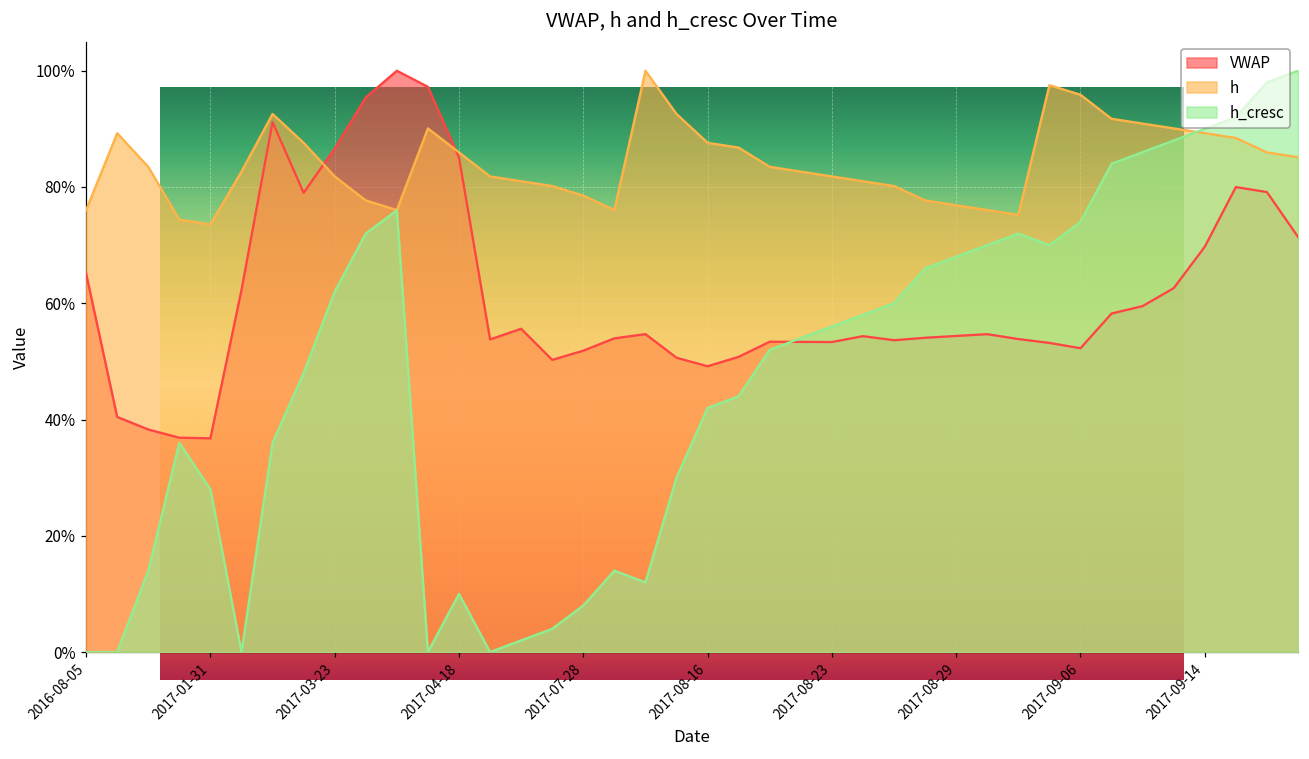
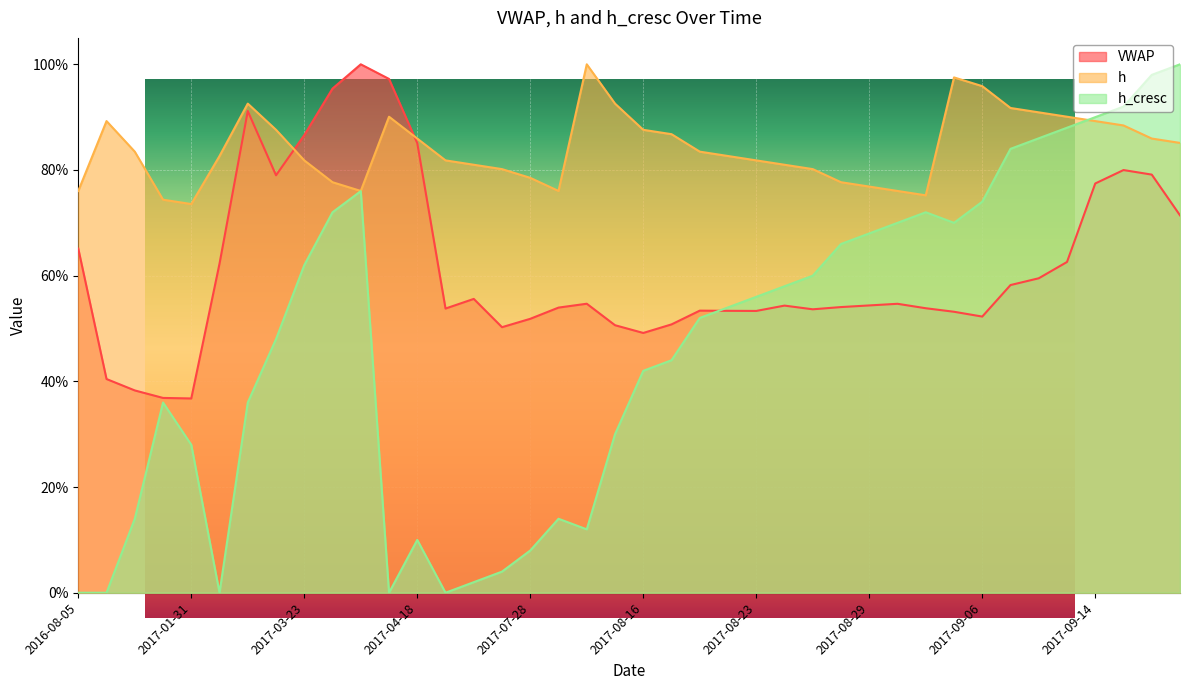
  {
    "VWAP, h and h_cresc Over Time": {
      "VWAP": {
        "2016-08-05": "65%",
        "2017-01-31": "37%",
-       "2017-09-14": "70%"
+       "2017-09-14": "77%"
      },
      "h": {
        "2016-08-05": "76%",
        "2017-01-31": "74%",
        "2017-09-14": "89%"
      },
      "h_cresc": {
        "2016-08-05": "0%",
        "2017-01-31": "28%",
        "2017-09-14": "90%"
      }
    }
  }
